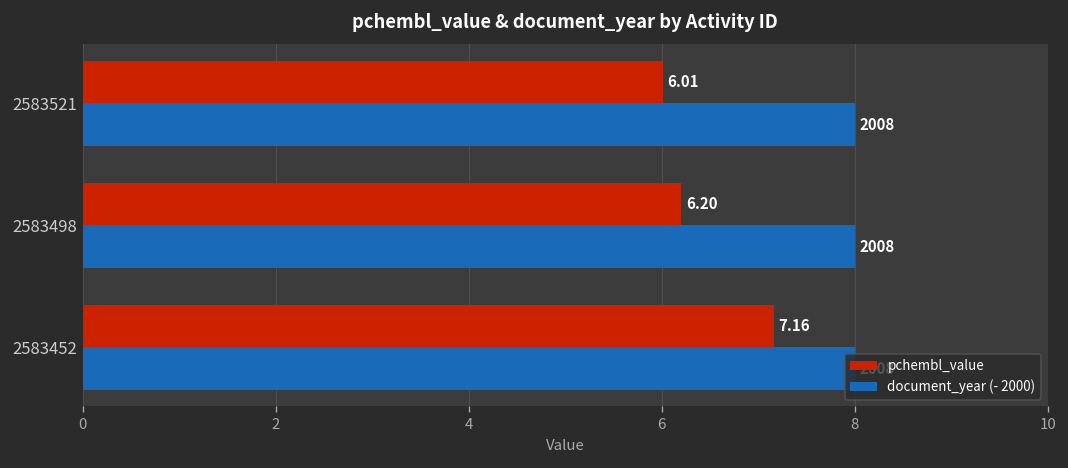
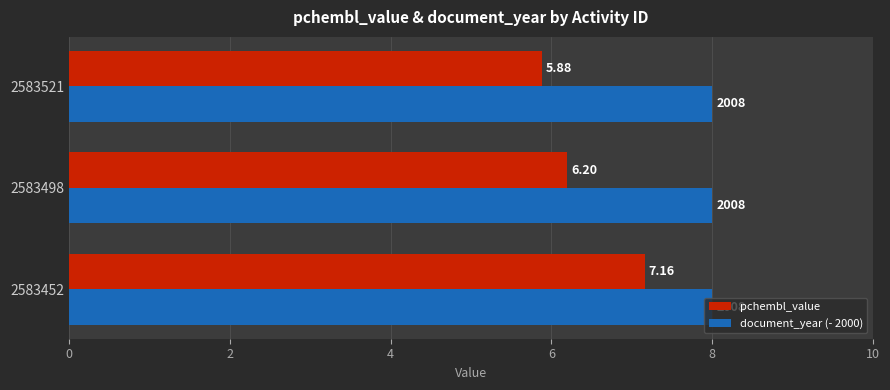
  {
    "pchembl_value": {
-     "2583521": 6.01,
+     "2583521": 5.88,
      "2583498": 6.20,
      "2583452": 7.16
    }
  }
